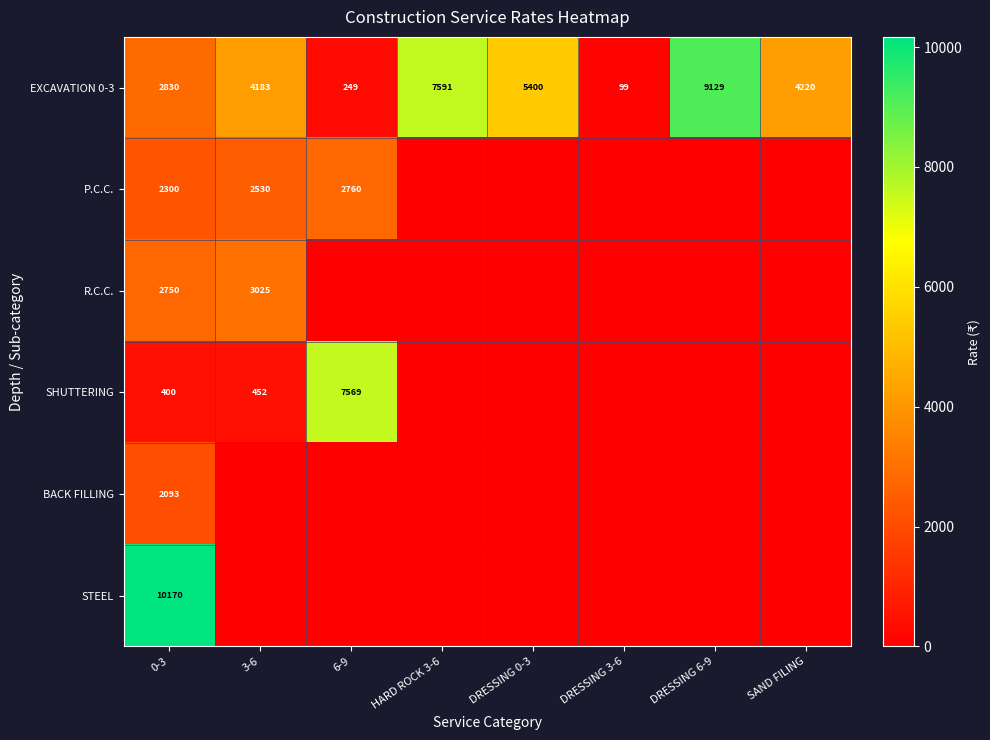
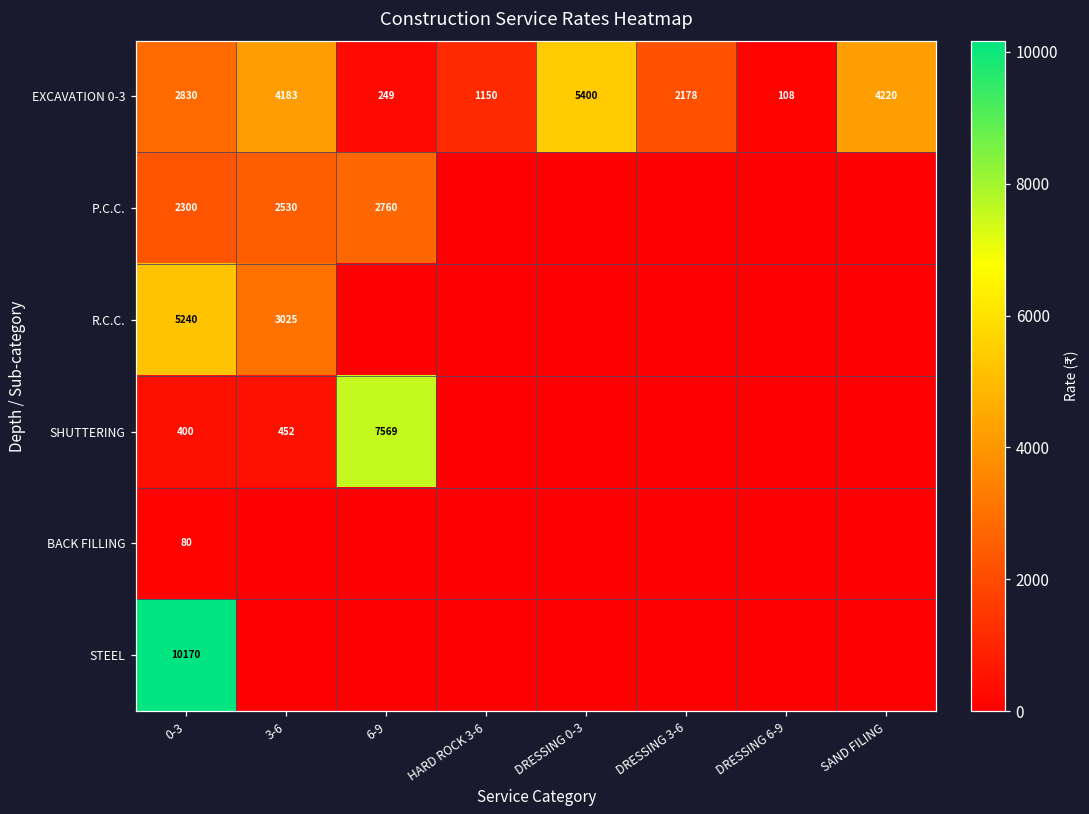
  {
    "EXCAVATION 0-3": {
      "0-3": 2830,
      "3-6": 4183,
      "6-9": 249,
-     "HARD ROCK 3-6": 7591,
+     "HARD ROCK 3-6": 1150,
      "DRESSING 0-3": 5400,
-     "DRESSING 3-6": 99,
-     "DRESSING 6-9": 9129,
+     "DRESSING 3-6": 2178,
+     "DRESSING 6-9": 108,
      "SAND FILING": 4220
    },
    "P.C.C.": {
      "0-3": 2300,
      "3-6": 2530,
      "6-9": 2760
    },
    "R.C.C.": {
-     "0-3": 2750,
+     "0-3": 5240,
      "3-6": 3025
    },
    "SHUTTERING": {
      "0-3": 400,
      "3-6": 452,
      "6-9": 7569
    },
    "BACK FILLING": {
-     "0-3": 2093
+     "0-3": 80
    },
    "STEEL": {
      "0-3": 10170
    }
  }
